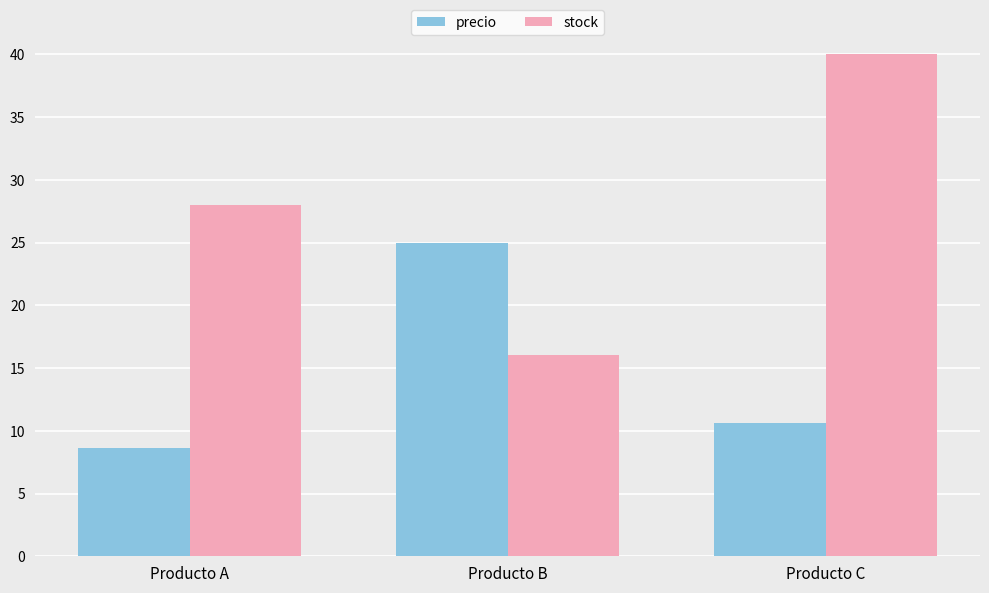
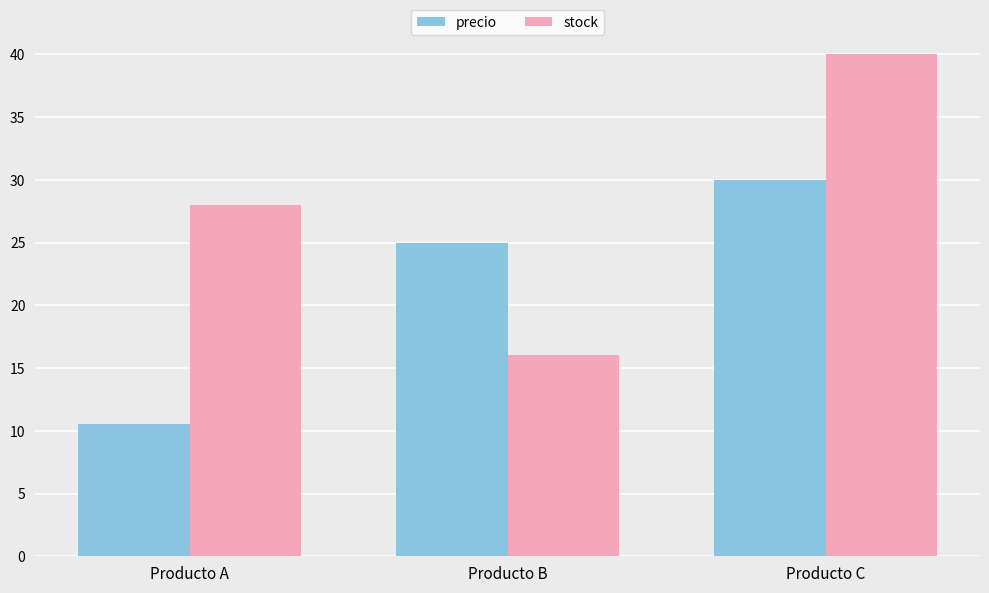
  {
    "precio": {
-     "Producto A": 8.6,
+     "Producto A": 10.5,
      "Producto B": 25.0,
-     "Producto C": 10.6
+     "Producto C": 30.0
    },
    "stock": {
      "Producto A": 28.0,
      "Producto B": 16.0,
      "Producto C": 40.0
    }
  }
